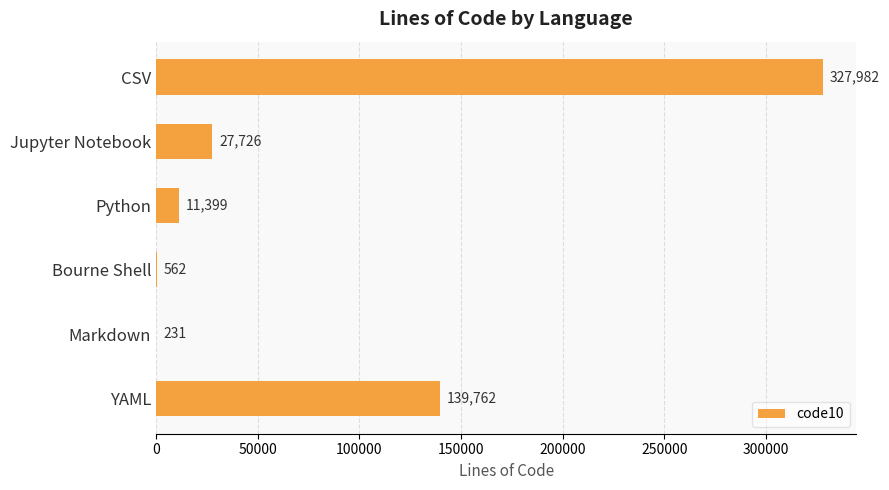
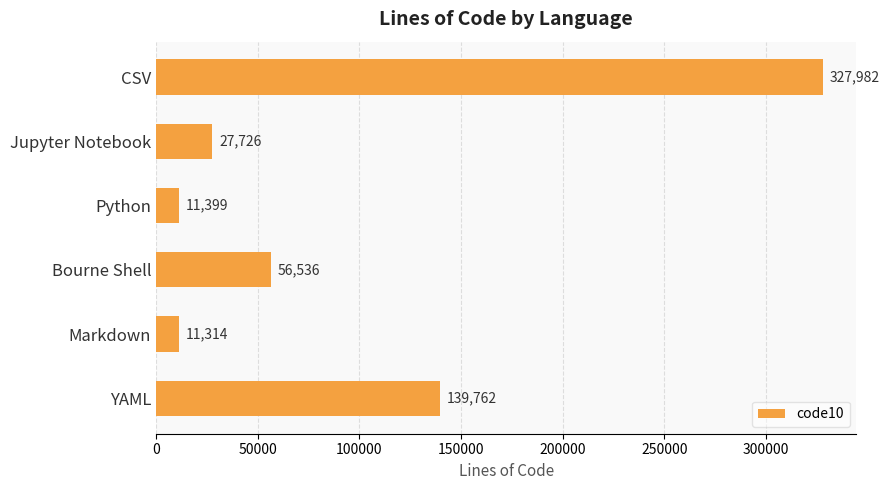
  {
    "CSV": "327,982",
    "Jupyter Notebook": "27,726",
    "Python": "11,399",
-   "Bourne Shell": "562",
-   "Markdown": "231",
+   "Bourne Shell": "56,536",
+   "Markdown": "11,314",
    "YAML": "139,762"
  }
